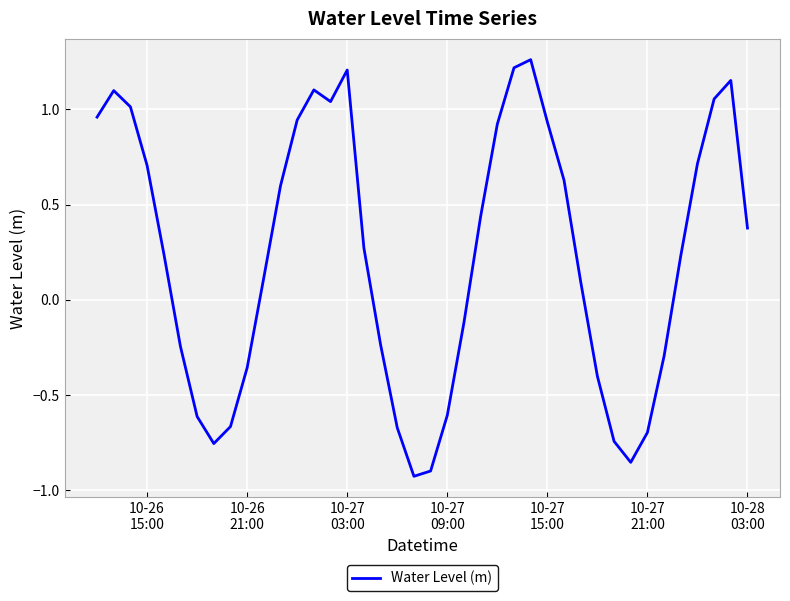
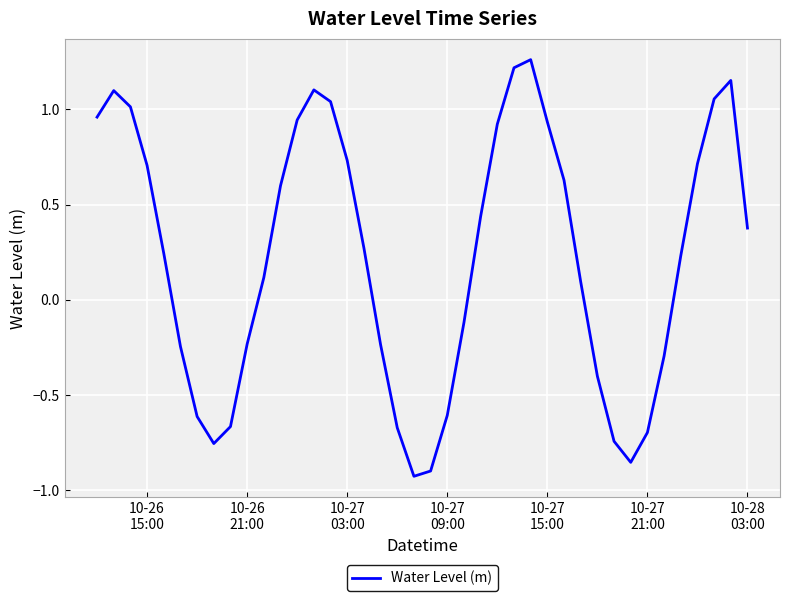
  {
    "10-26 15:00": 0.71,
-   "10-26 21:00": -0.36,
-   "10-27 03:00": 1.21,
+   "10-26 21:00": -0.23,
+   "10-27 03:00": 0.73,
    "10-27 09:00": -0.61,
    "10-27 15:00": 0.93,
    "10-27 21:00": -0.70,
    "10-28 03:00": 0.38
  }
